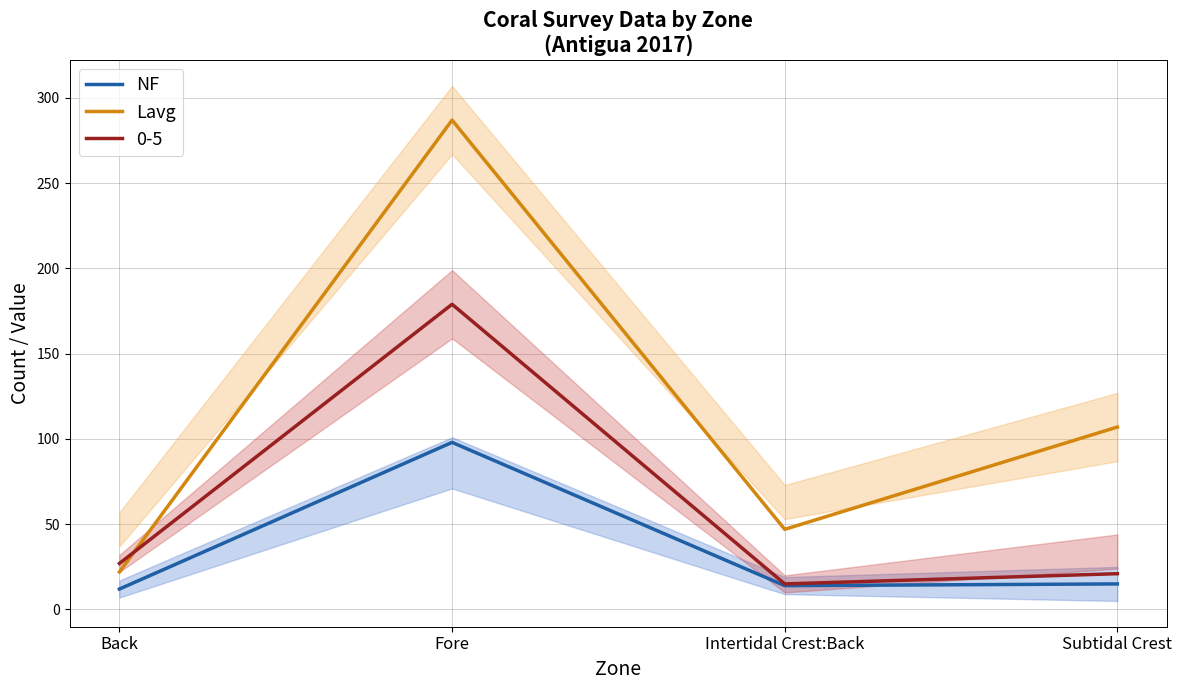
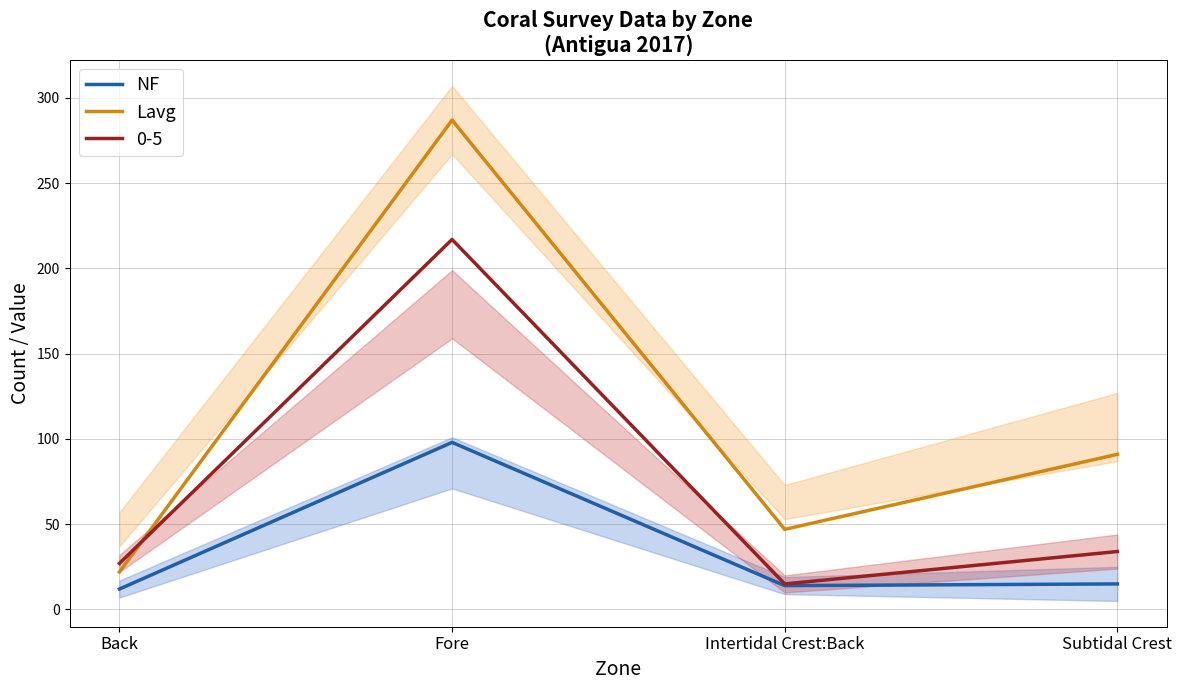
  {
    "NF": {
      "Back": 12,
      "Fore": 98,
      "Subtidal Crest": 15
    },
    "Lavg": {
      "Back": 22,
      "Fore": 287,
      "Intertidal Crest:Back": 47,
-     "Subtidal Crest": 107
+     "Subtidal Crest": 91
    },
    "0-5": {
      "Back": 27,
-     "Fore": 179,
-     "Subtidal Crest": 21
+     "Fore": 217,
+     "Subtidal Crest": 34
    }
  }
